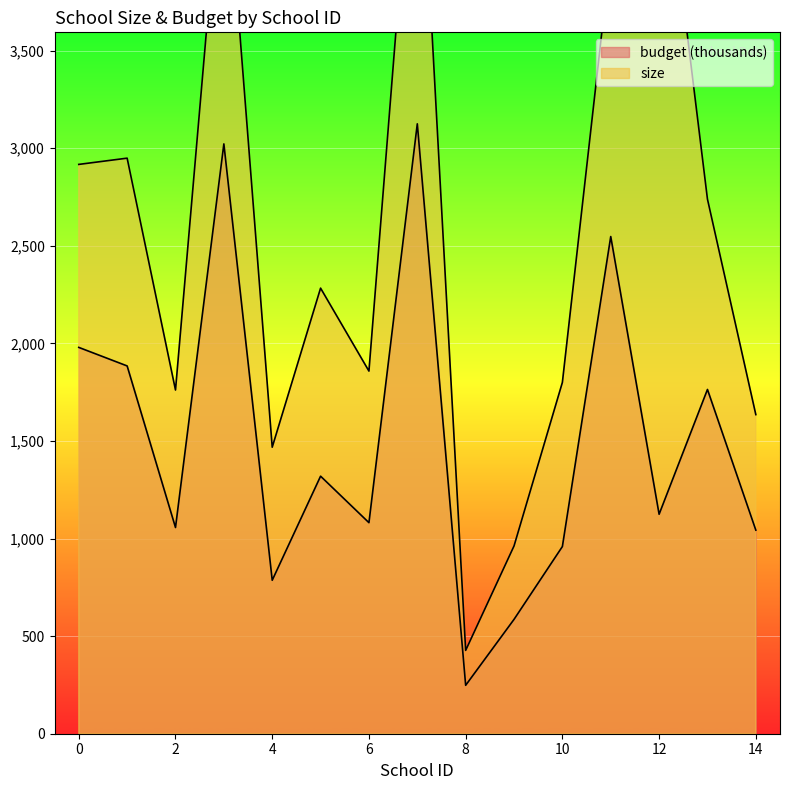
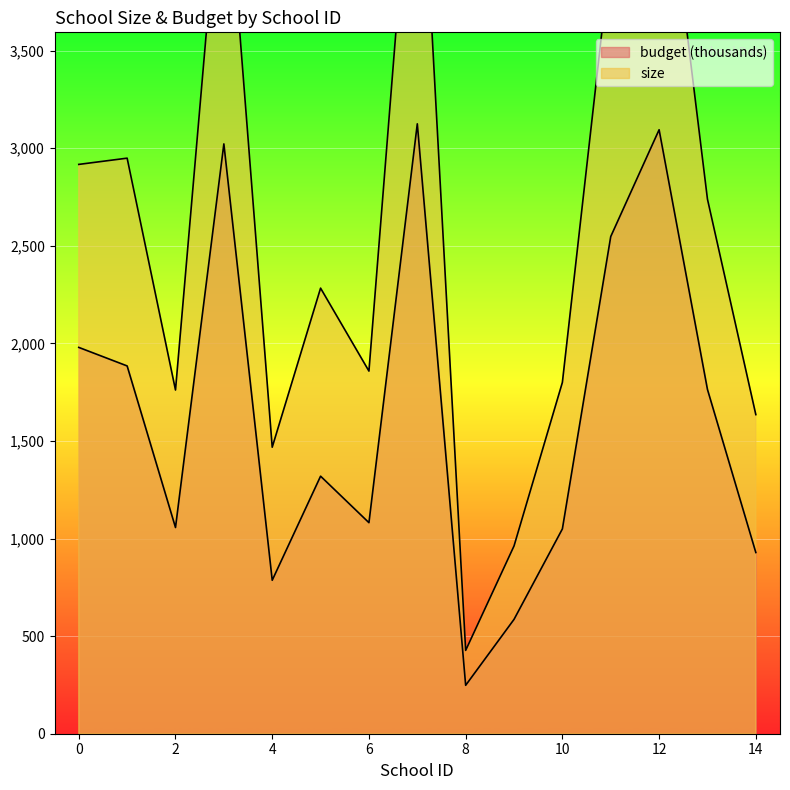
  {
    "budget (thousands)": {
      "0": "1,980",
      "2": "1,060",
      "4": "790",
      "6": "1,080",
      "8": "250",
-     "10": "960",
-     "12": "1,120",
-     "14": "1,040"
+     "10": "1,050",
+     "12": "3,090",
+     "14": "930"
    },
    "size": {
      "0": "2,920",
      "2": "1,760",
      "4": "1,470",
      "6": "1,860",
      "8": "430",
      "10": "1,800",
      "14": "1,640"
    }
  }
